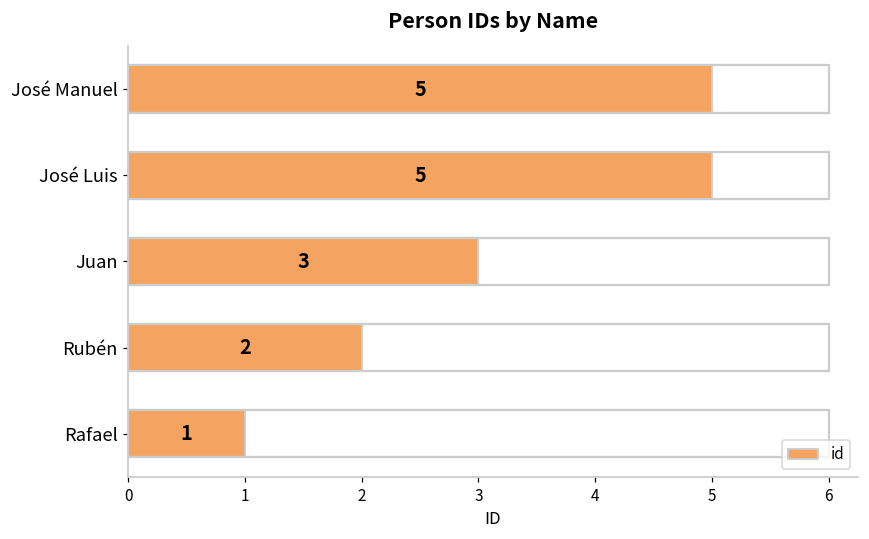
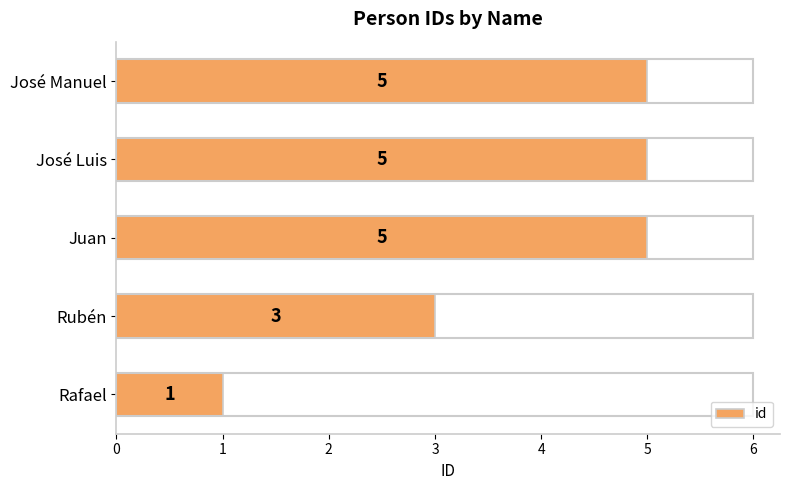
  {
    "José Manuel": 5,
    "José Luis": 5,
-   "Juan": 3,
-   "Rubén": 2,
+   "Juan": 5,
+   "Rubén": 3,
    "Rafael": 1
  }
